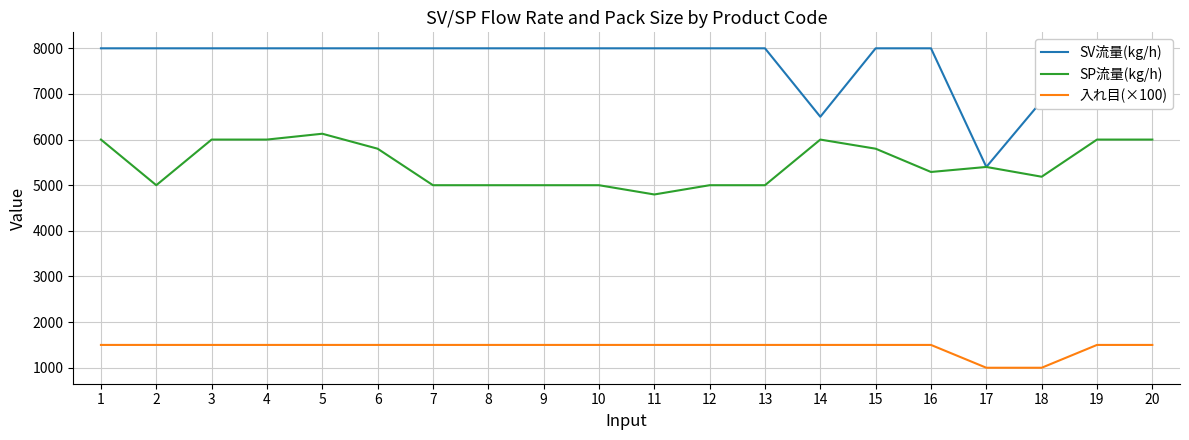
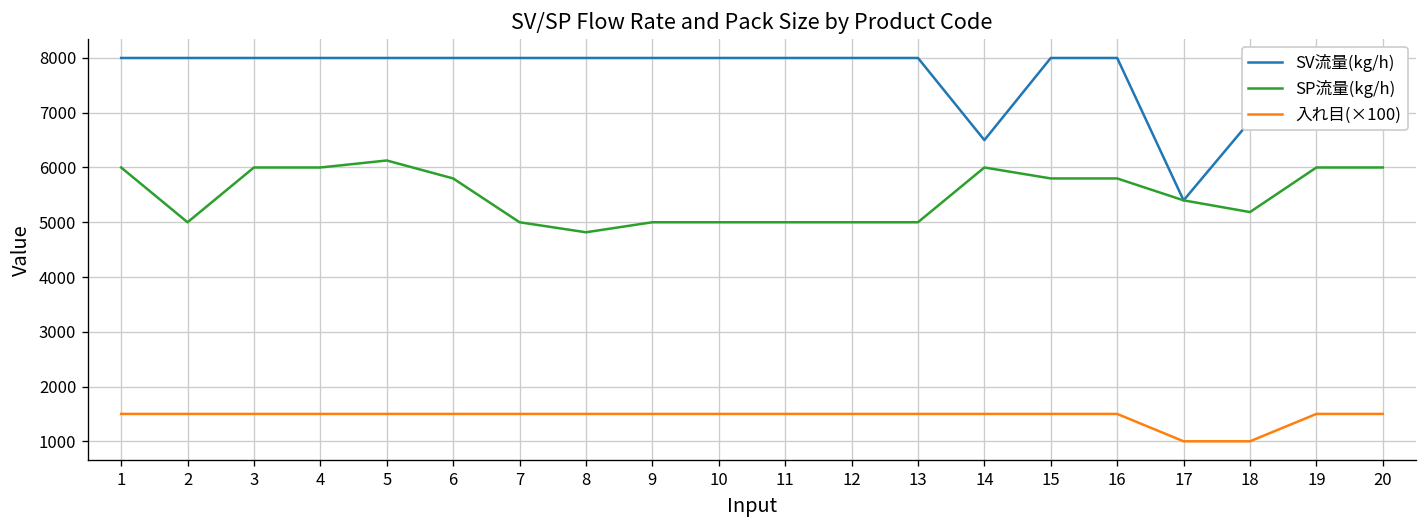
  {
    "SV流量(kg/h)": {
      "1": 8000,
      "2": 8000,
      "3": 8000,
      "4": 8000,
      "5": 8000,
      "6": 8000,
      "7": 8000,
      "8": 8000,
      "9": 8000,
      "10": 8000,
      "11": 8000,
      "12": 8000,
      "13": 8000,
      "14": 6500,
      "15": 8000,
      "16": 8000
    },
    "SP流量(kg/h)": {
      "1": 6000,
      "2": 5000,
      "3": 6000,
      "4": 6000,
      "5": 6100,
      "6": 5800,
      "7": 5000,
-     "8": 5000,
+     "8": 4800,
      "9": 5000,
      "10": 5000,
-     "11": 4800,
+     "11": 5000,
      "12": 5000,
      "13": 5000,
      "14": 6000,
      "15": 5800,
-     "16": 5300,
+     "16": 5800,
      "18": 5200,
      "19": 6000,
      "20": 6000
    },
    "入れ目(×100)": {
      "1": 1500,
      "2": 1500,
      "3": 1500,
      "4": 1500,
      "5": 1500,
      "6": 1500,
      "7": 1500,
      "8": 1500,
      "9": 1500,
      "10": 1500,
      "11": 1500,
      "12": 1500,
      "13": 1500,
      "14": 1500,
      "15": 1500,
      "16": 1500,
      "17": 1000,
      "18": 1000,
      "19": 1500,
      "20": 1500
    }
  }
